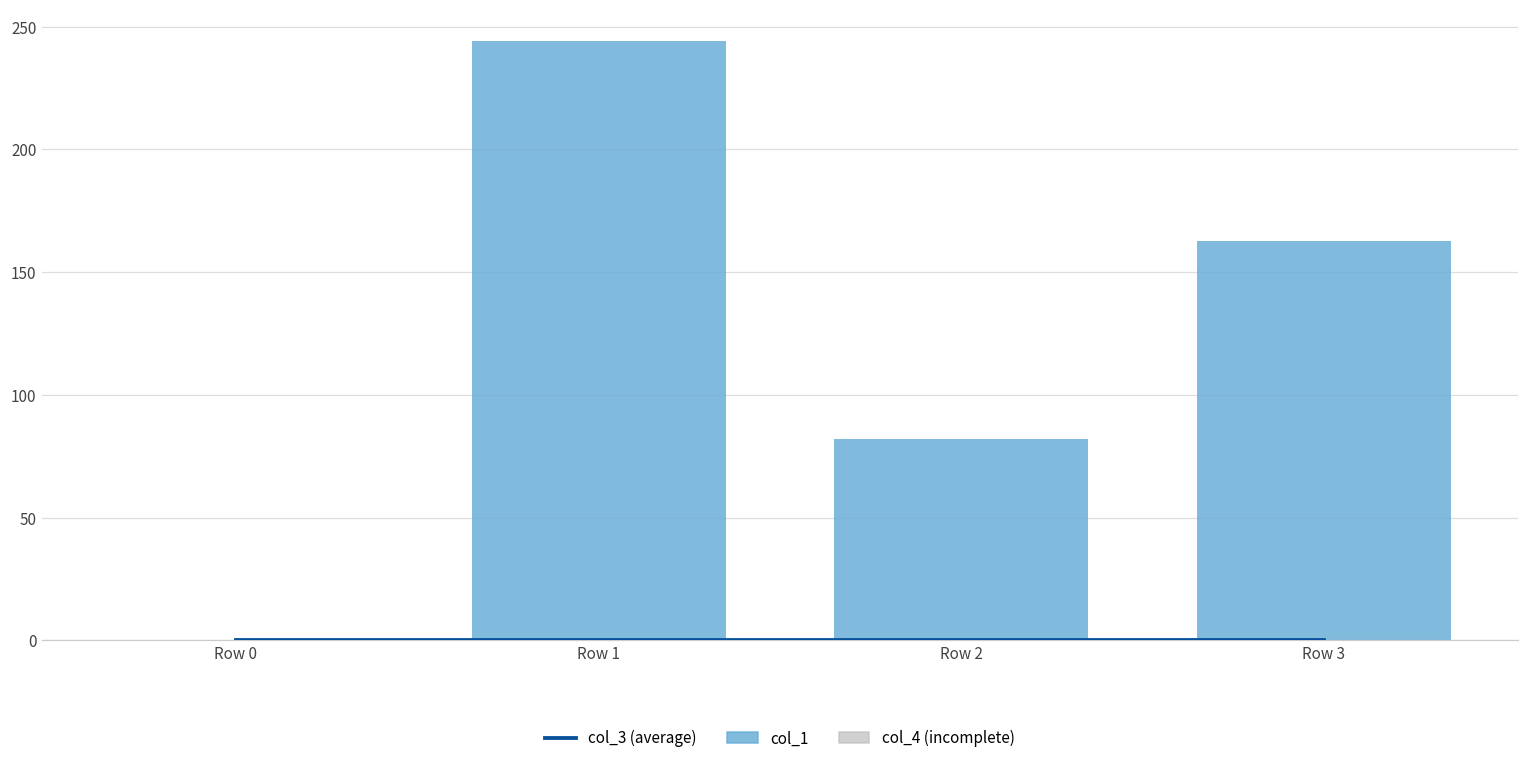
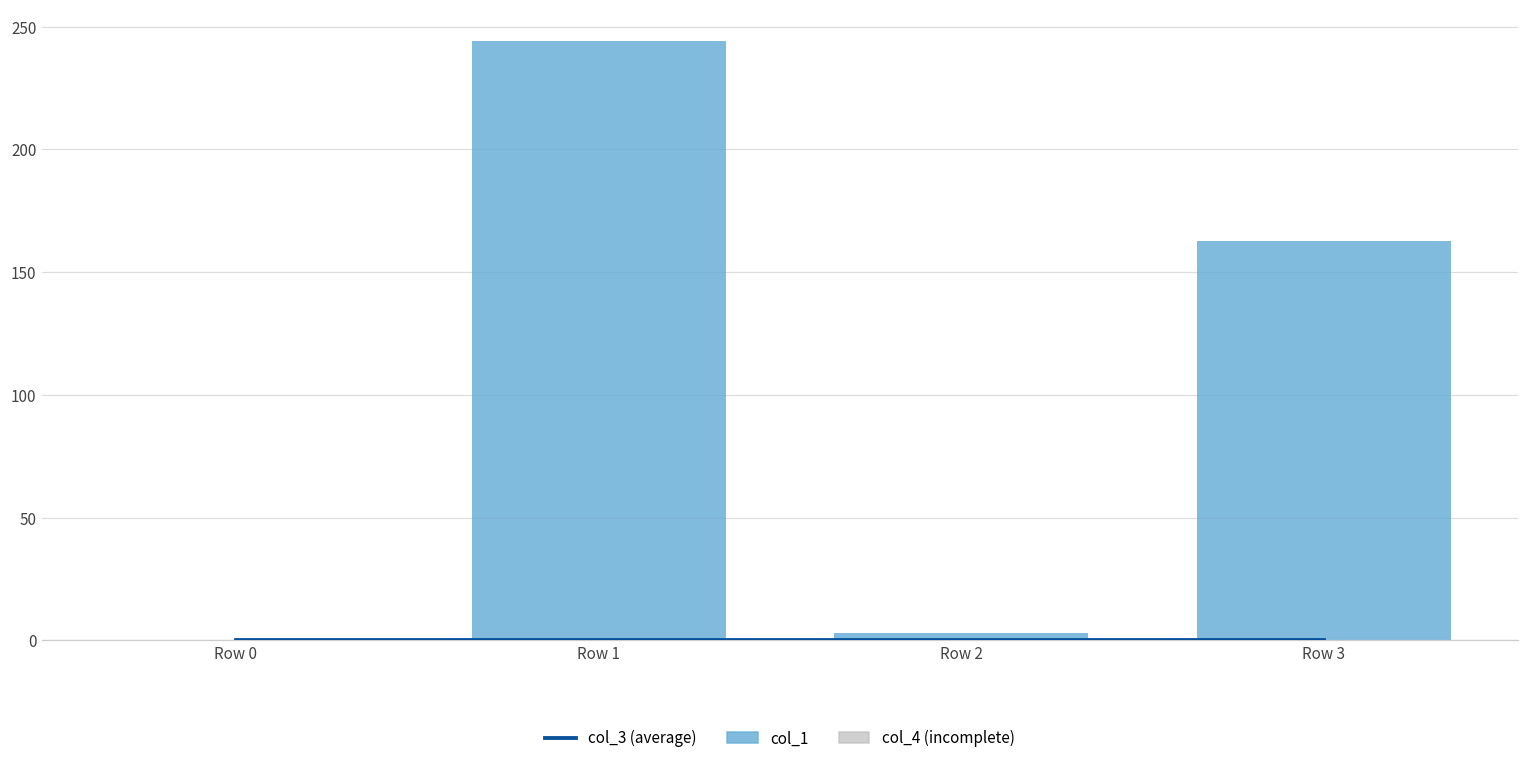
  {
    "col_1": {
      "Row 0": 0,
      "Row 1": 244,
-     "Row 2": 82,
+     "Row 2": 3,
      "Row 3": 163
    }
  }
